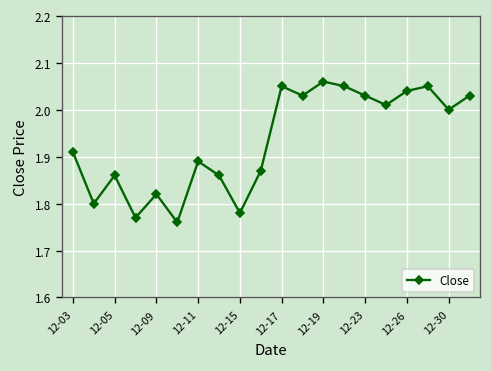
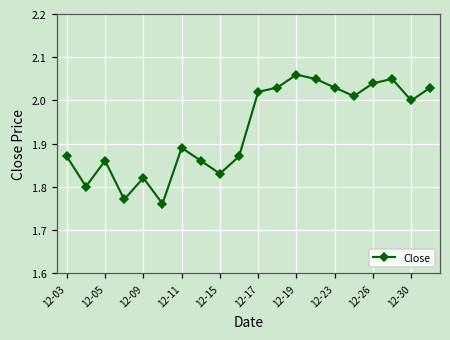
  {
-   "12-03": 1.91,
+   "12-03": 1.87,
    "12-05": 1.86,
    "12-09": 1.82,
    "12-11": 1.89,
-   "12-15": 1.78,
-   "12-17": 2.05,
+   "12-15": 1.83,
+   "12-17": 2.02,
    "12-19": 2.06,
    "12-23": 2.03,
    "12-26": 2.04,
    "12-30": 2.00
  }
